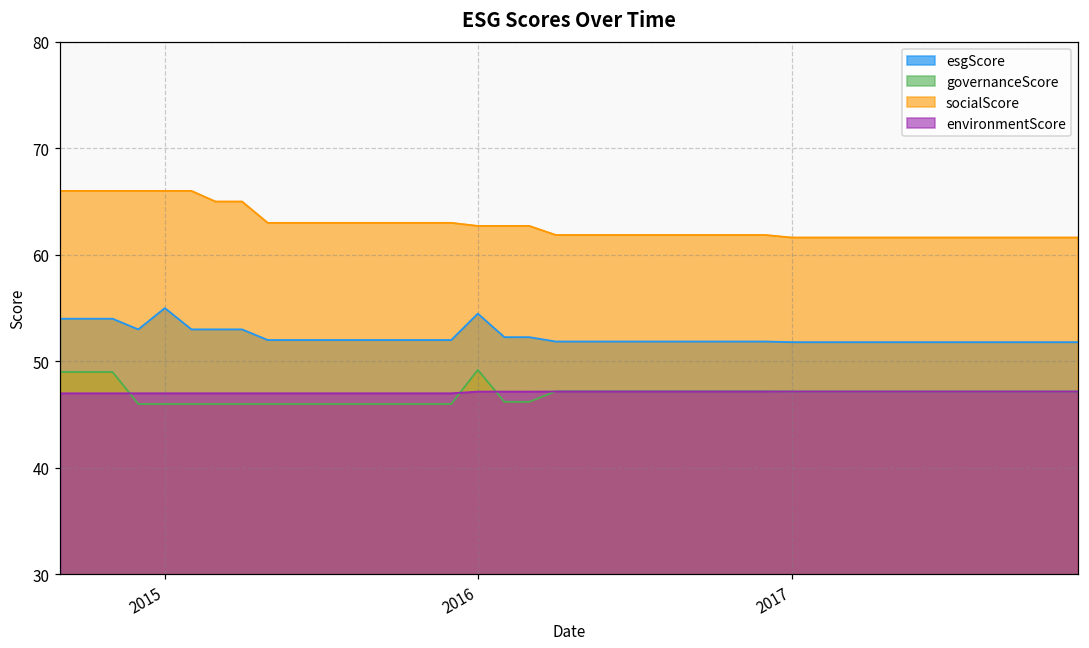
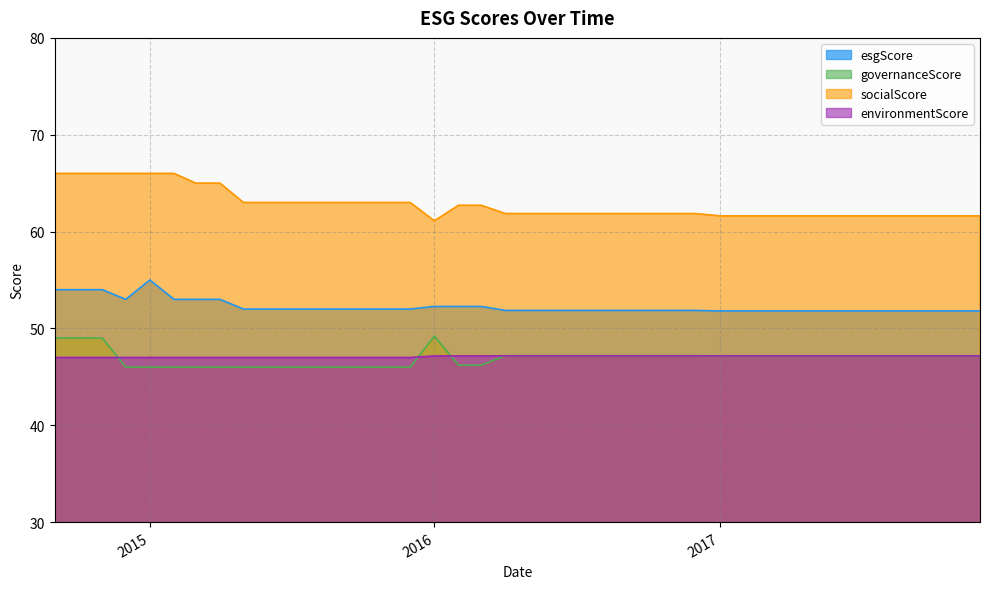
  {
    "esgScore": {
      "2015": 55,
-     "2016": 54,
+     "2016": 52,
      "2017": 52
    },
    "governanceScore": {
      "2015": 46,
      "2016": 49
    },
    "socialScore": {
      "2015": 66,
-     "2016": 63,
+     "2016": 61,
      "2017": 62
    },
    "environmentScore": {
      "2015": 47,
      "2016": 47
    }
  }
